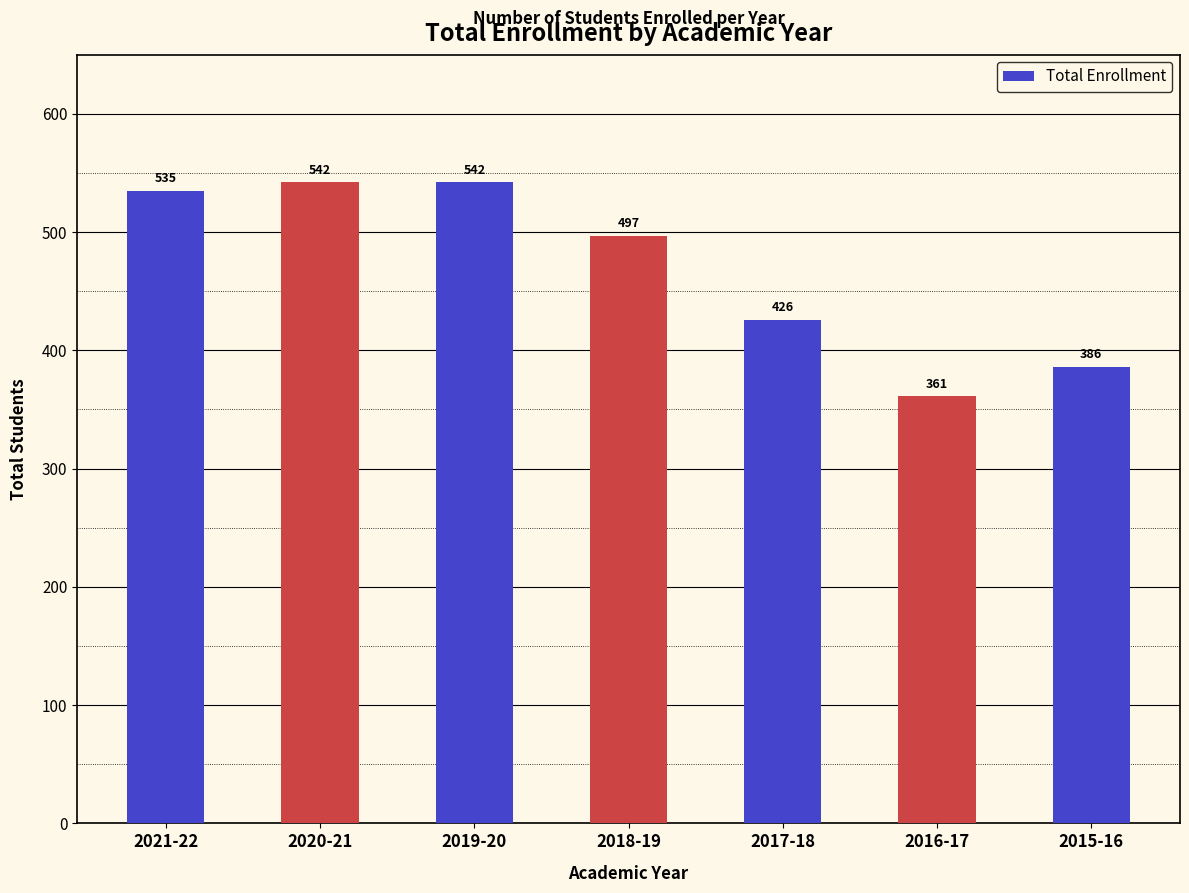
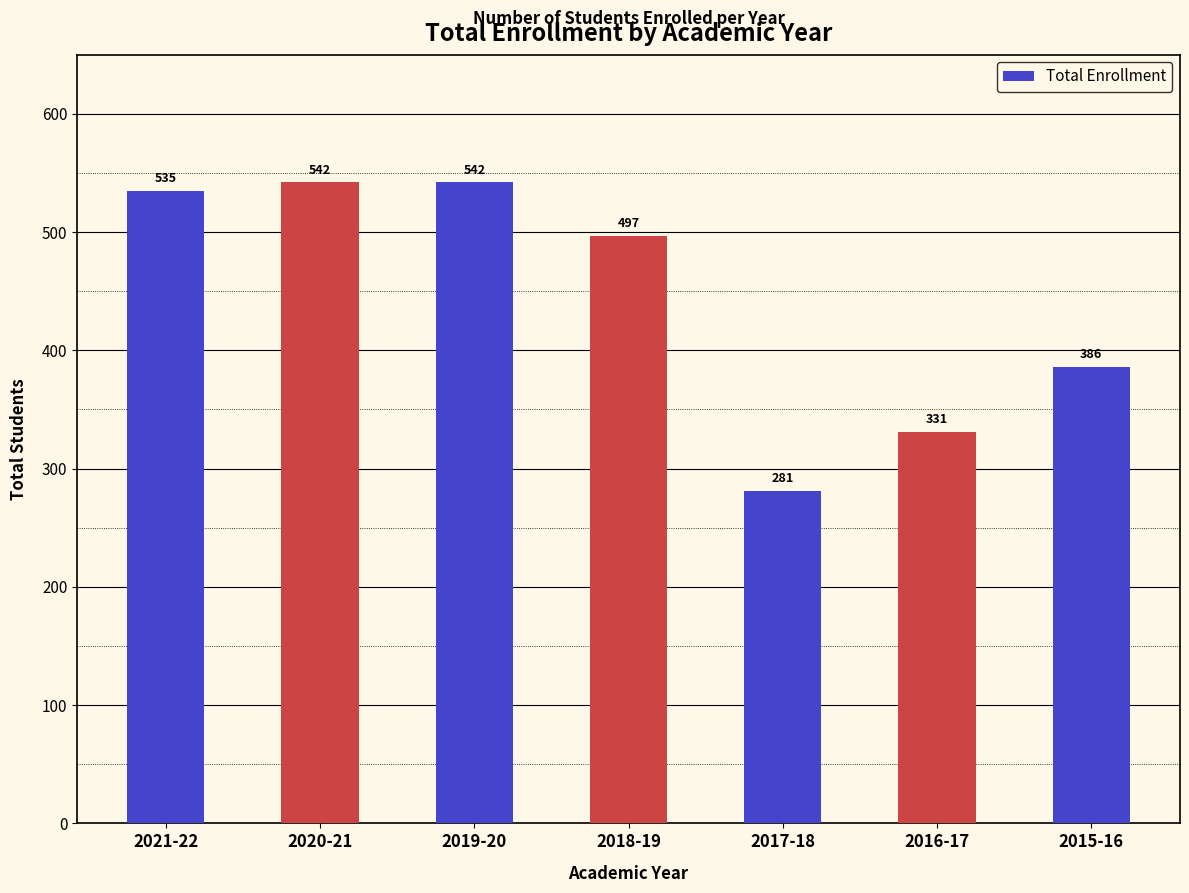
  {
    "2021-22": 535,
    "2020-21": 542,
    "2019-20": 542,
    "2018-19": 497,
-   "2017-18": 426,
-   "2016-17": 361,
+   "2017-18": 281,
+   "2016-17": 331,
    "2015-16": 386
  }
